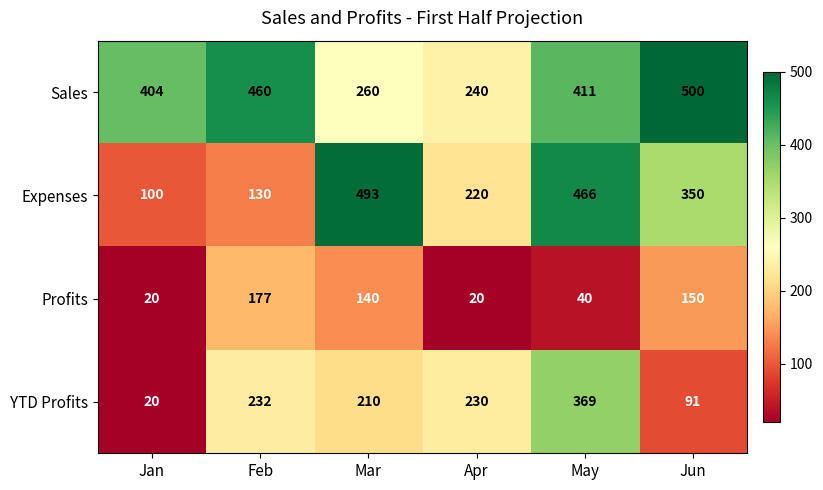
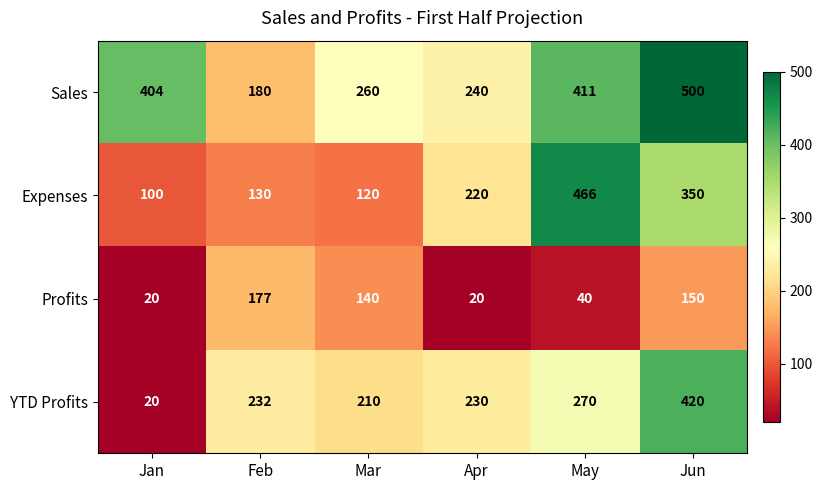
  {
    "Sales": {
      "Jan": 404,
-     "Feb": 460,
+     "Feb": 180,
      "Mar": 260,
      "Apr": 240,
      "May": 411,
      "Jun": 500
    },
    "Expenses": {
      "Jan": 100,
      "Feb": 130,
-     "Mar": 493,
+     "Mar": 120,
      "Apr": 220,
      "May": 466,
      "Jun": 350
    },
    "Profits": {
      "Jan": 20,
      "Feb": 177,
      "Mar": 140,
      "Apr": 20,
      "May": 40,
      "Jun": 150
    },
    "YTD Profits": {
      "Jan": 20,
      "Feb": 232,
      "Mar": 210,
      "Apr": 230,
-     "May": 369,
-     "Jun": 91
+     "May": 270,
+     "Jun": 420
    }
  }
